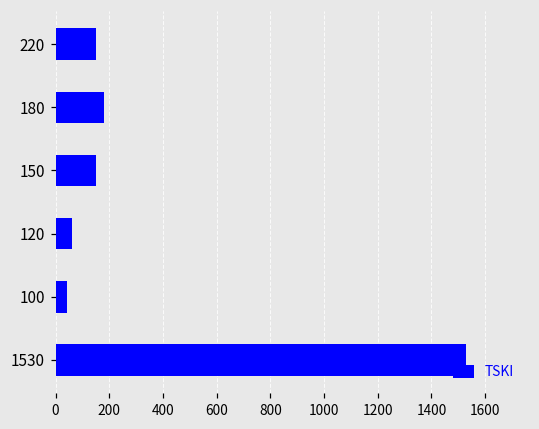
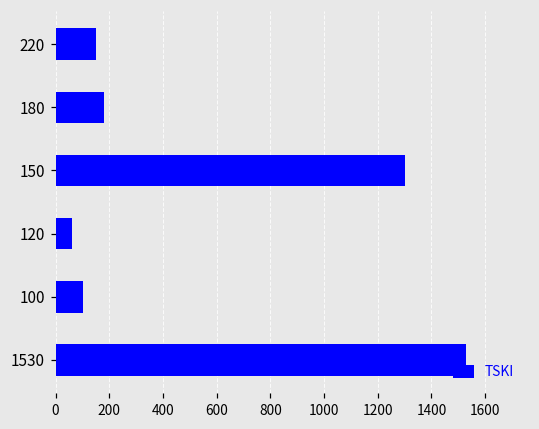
  {
    "220": 150,
    "180": 180,
-   "150": 150,
+   "150": 1300,
    "120": 60,
-   "100": 40,
+   "100": 100,
    "1530": 1530
  }
